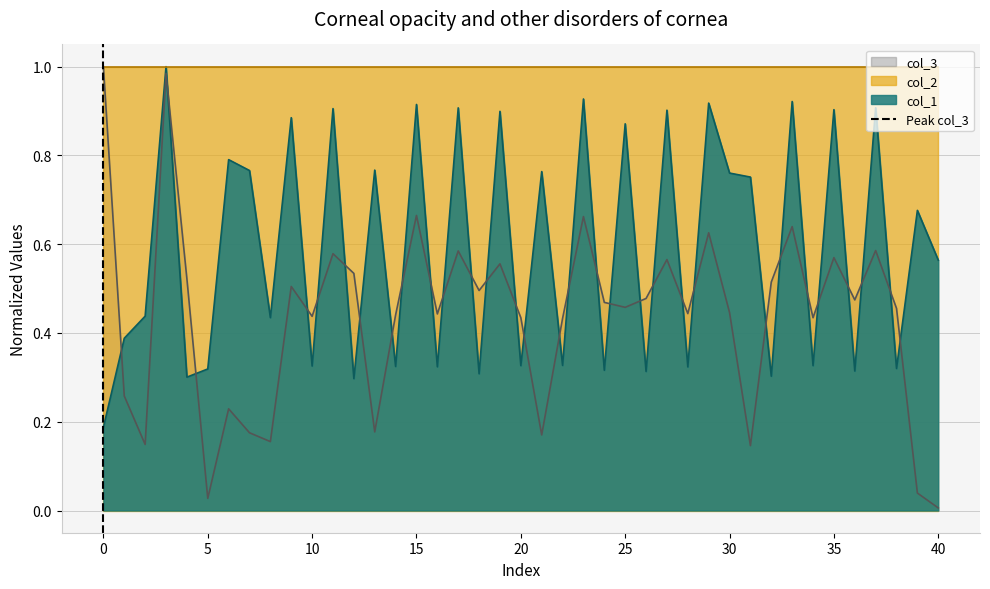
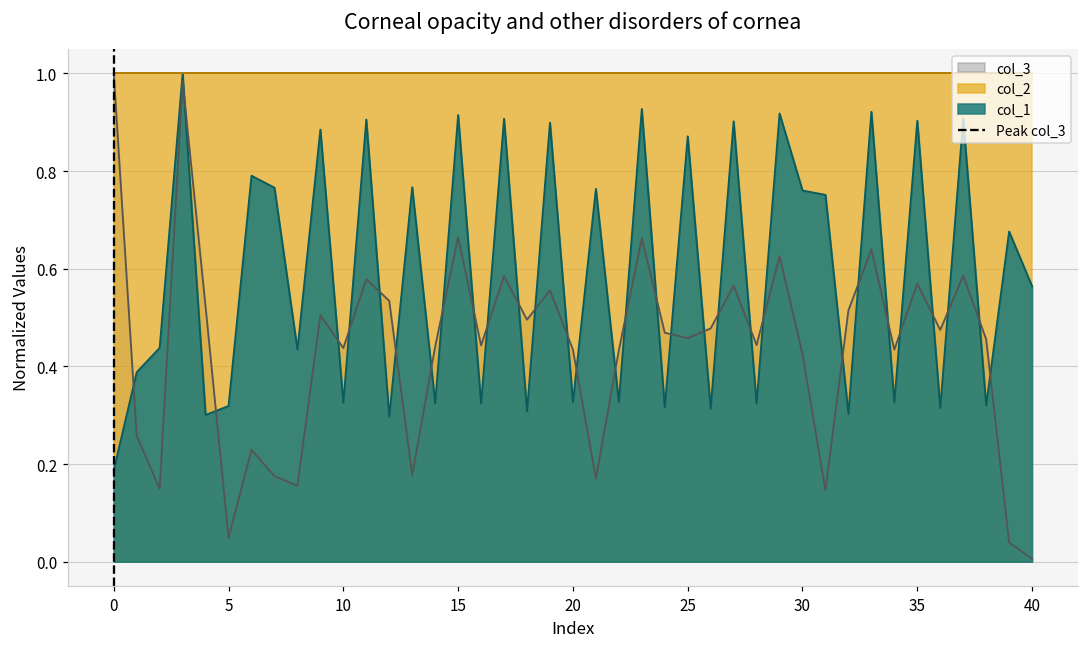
  {
    "col_3": {
-     "5": 0.03,
+     "5": 0.05,
      "10": 0.44,
      "15": 0.66,
      "20": 0.43,
      "25": 0.46,
-     "30": 0.45,
+     "30": 0.43,
      "35": 0.57,
      "40": 0.01
    },
    "col_2": {
      "5": 1.00,
      "10": 1.00,
      "15": 1.00,
      "20": 1.00,
      "25": 1.00,
      "30": 1.00,
      "35": 1.00
    },
    "col_1": {
      "0": 0.19,
      "5": 0.32,
      "10": 0.33,
      "15": 0.91,
      "20": 0.33,
      "25": 0.87,
      "30": 0.76,
      "35": 0.90,
      "40": 0.56
    }
  }
